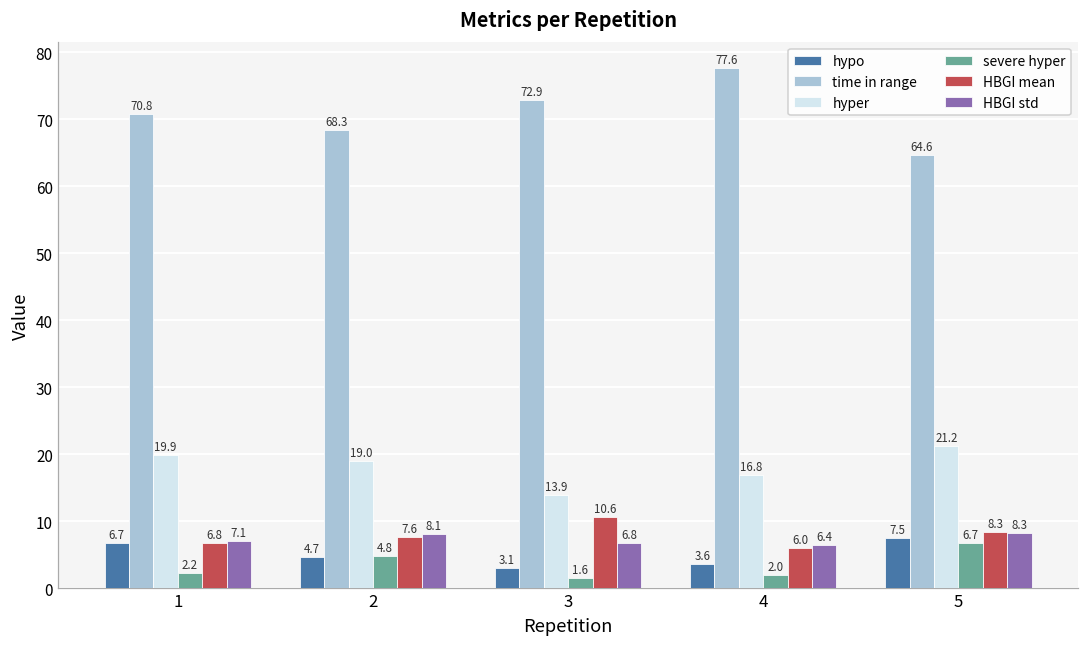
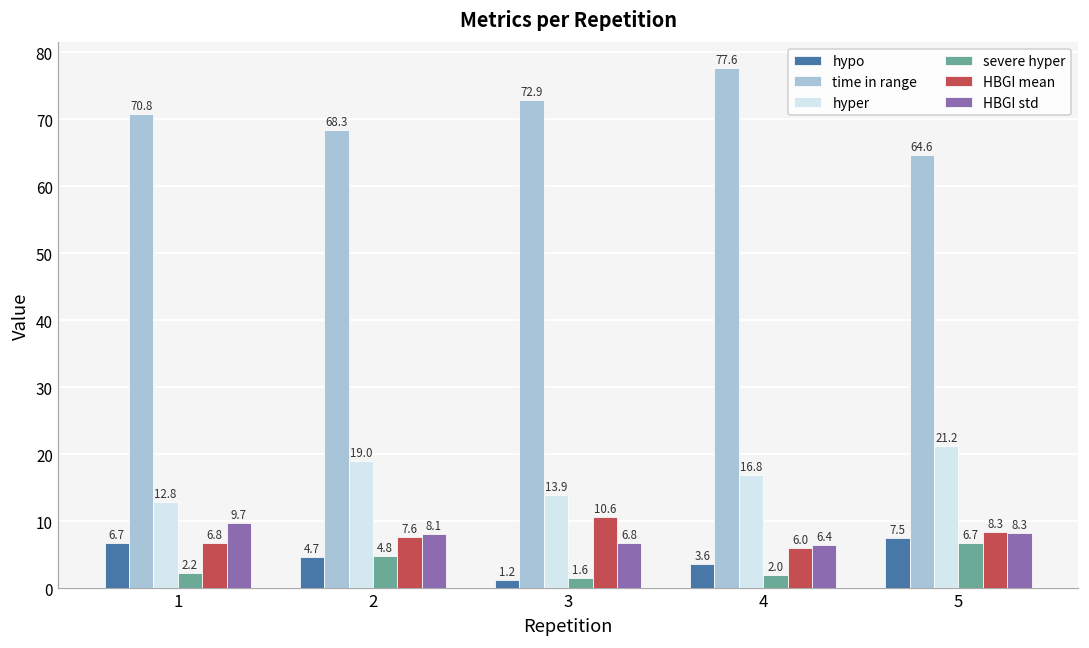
  {
    "hypo": {
      "1": 6.7,
      "2": 4.7,
-     "3": 3.1,
+     "3": 1.2,
      "4": 3.6,
      "5": 7.5
    },
    "time in range": {
      "1": 70.8,
      "2": 68.3,
      "3": 72.9,
      "4": 77.6,
      "5": 64.6
    },
    "hyper": {
-     "1": 19.9,
+     "1": 12.8,
      "2": 19.0,
      "3": 13.9,
      "4": 16.8,
      "5": 21.2
    },
    "severe hyper": {
      "1": 2.2,
      "2": 4.8,
      "3": 1.6,
      "4": 2.0,
      "5": 6.7
    },
    "HBGI mean": {
      "1": 6.8,
      "2": 7.6,
      "3": 10.6,
      "4": 6.0,
      "5": 8.3
    },
    "HBGI std": {
-     "1": 7.1,
+     "1": 9.7,
      "2": 8.1,
      "3": 6.8,
      "4": 6.4,
      "5": 8.3
    }
  }
